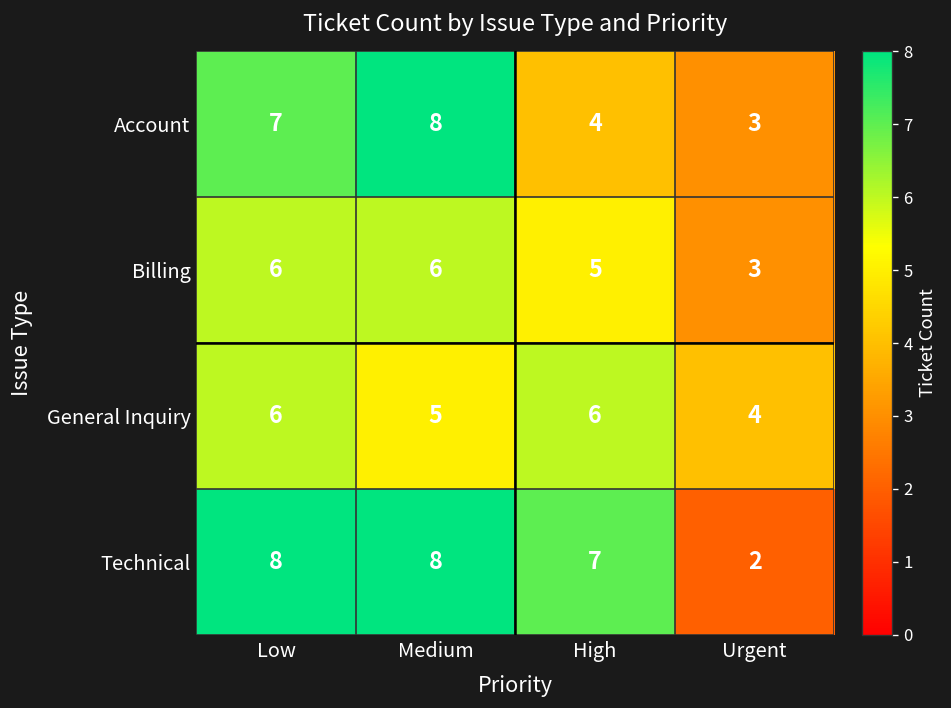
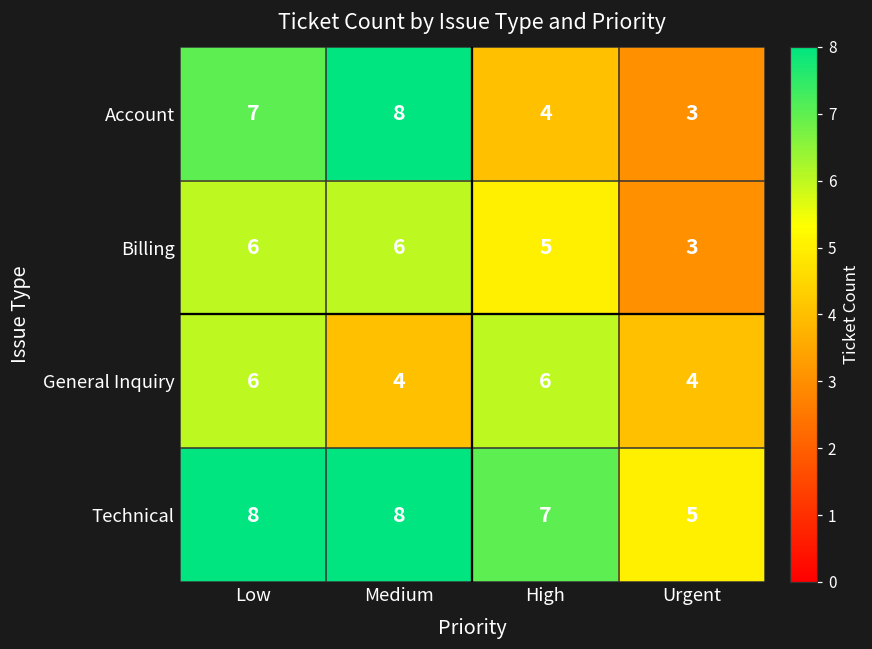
  {
    "Account": {
      "Low": 7,
      "Medium": 8,
      "High": 4,
      "Urgent": 3
    },
    "Billing": {
      "Low": 6,
      "Medium": 6,
      "High": 5,
      "Urgent": 3
    },
    "General Inquiry": {
      "Low": 6,
-     "Medium": 5,
+     "Medium": 4,
      "High": 6,
      "Urgent": 4
    },
    "Technical": {
      "Low": 8,
      "Medium": 8,
      "High": 7,
-     "Urgent": 2
+     "Urgent": 5
    }
  }
